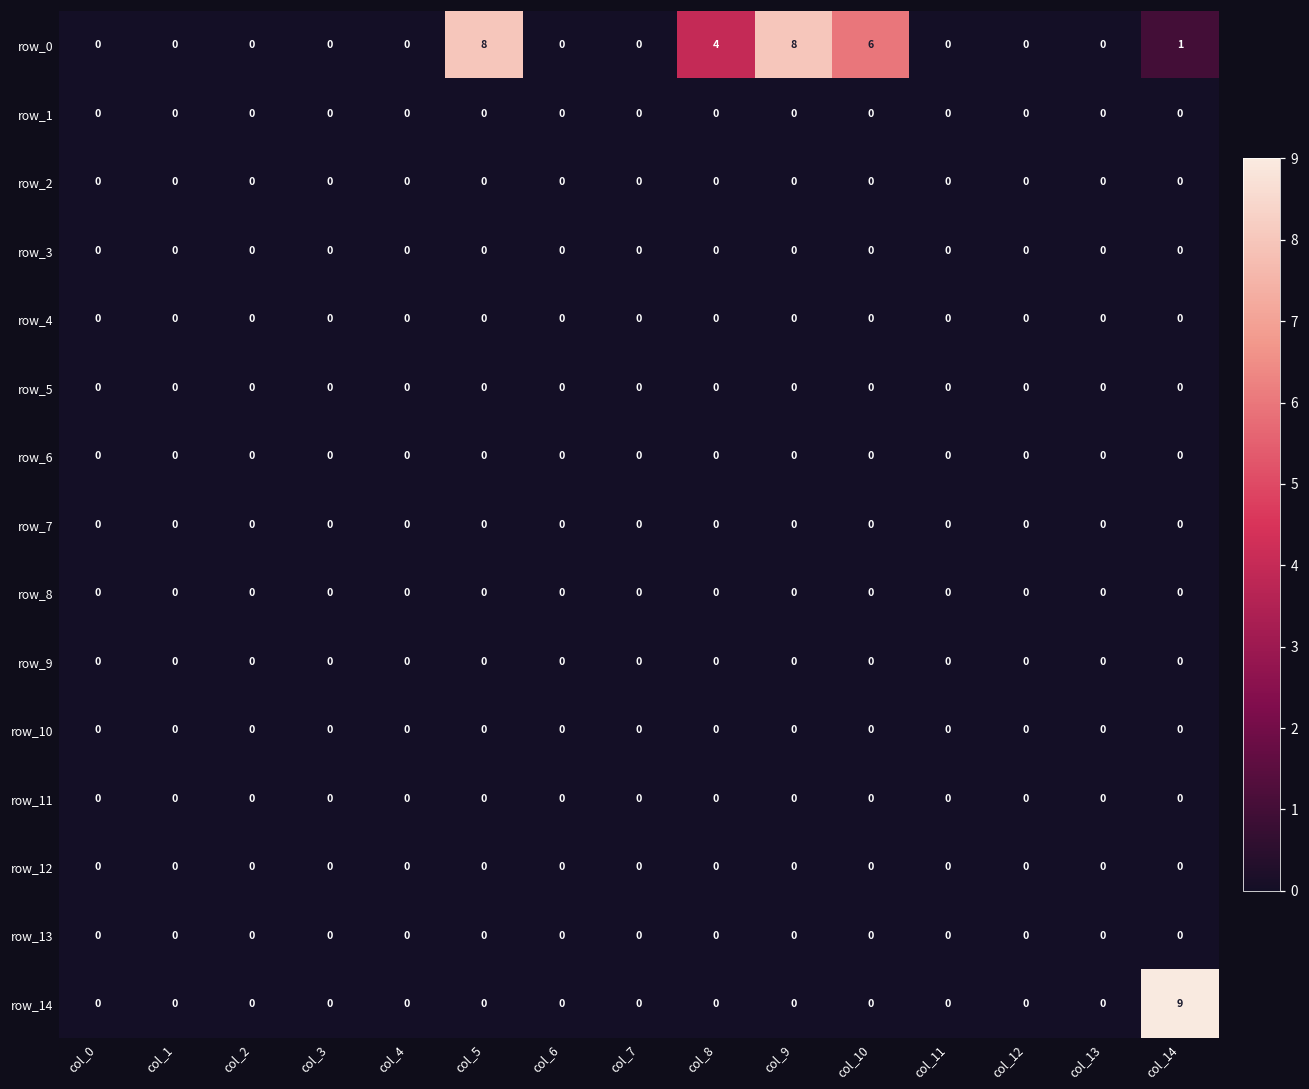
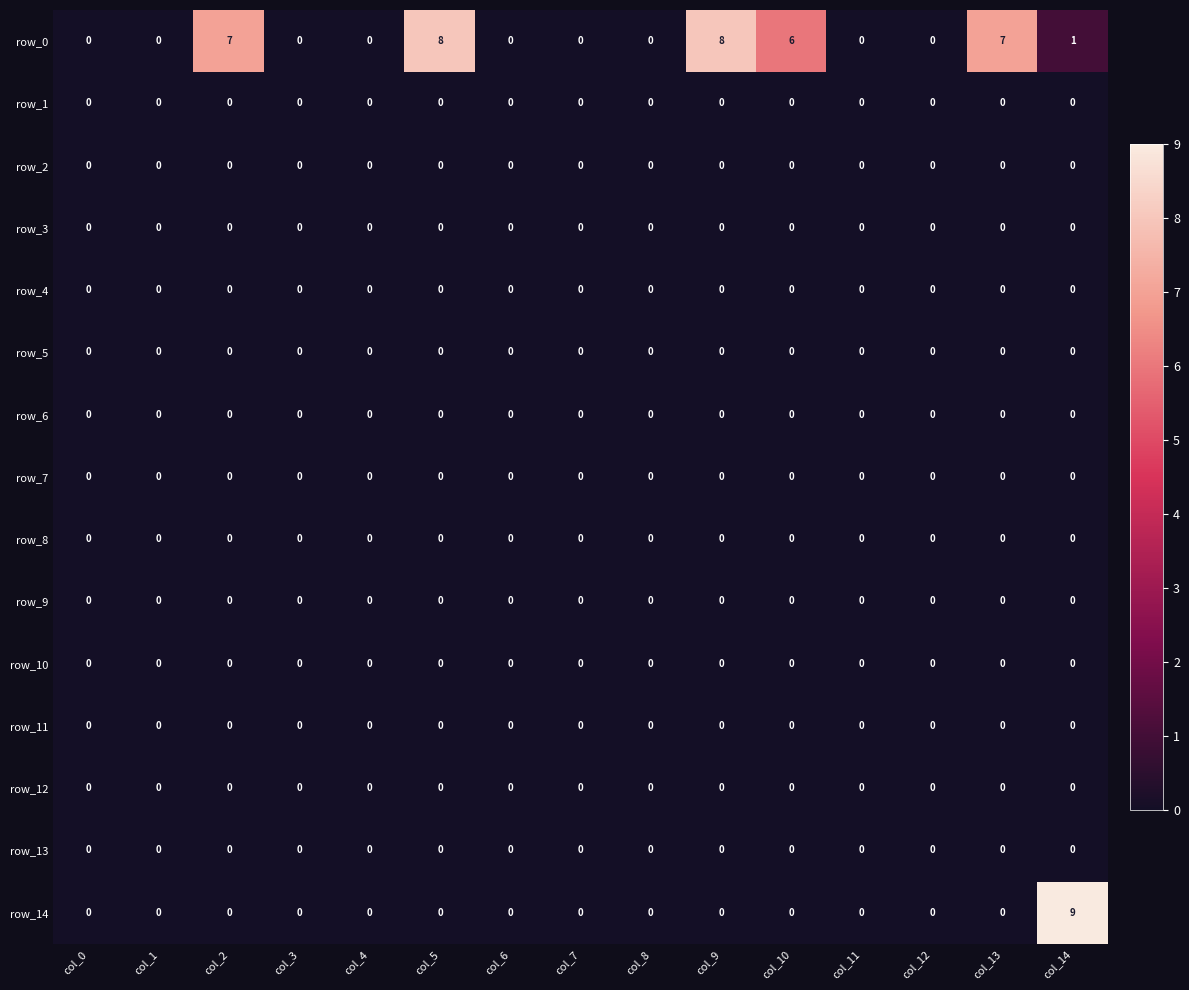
  {
    "row_0": {
      "col_0": 0,
      "col_1": 0,
-     "col_2": 0,
+     "col_2": 7,
      "col_3": 0,
      "col_4": 0,
      "col_5": 8,
      "col_6": 0,
      "col_7": 0,
-     "col_8": 4,
+     "col_8": 0,
      "col_9": 8,
      "col_10": 6,
      "col_11": 0,
      "col_12": 0,
-     "col_13": 0,
+     "col_13": 7,
      "col_14": 1
    }
  }
